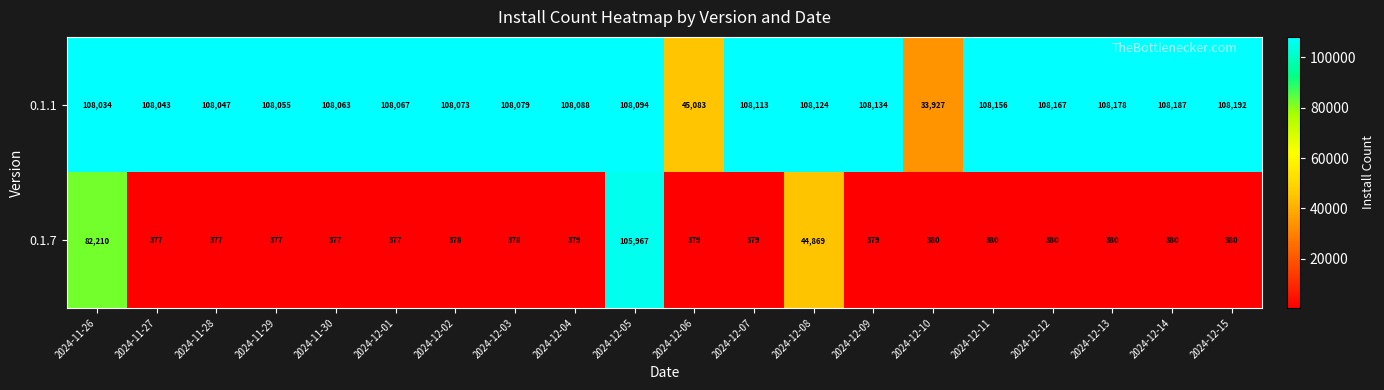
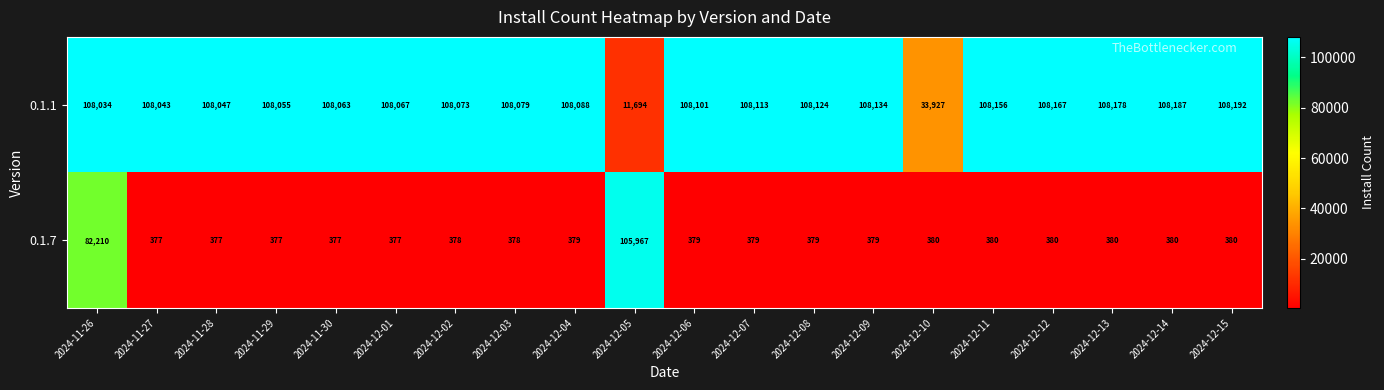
  {
    "0.1.1": {
      "2024-11-26": "108,034",
      "2024-11-27": "108,043",
      "2024-11-28": "108,047",
      "2024-11-29": "108,055",
      "2024-11-30": "108,063",
      "2024-12-01": "108,067",
      "2024-12-02": "108,073",
      "2024-12-03": "108,079",
      "2024-12-04": "108,088",
-     "2024-12-05": "108,094",
-     "2024-12-06": "45,083",
+     "2024-12-05": "11,694",
+     "2024-12-06": "108,101",
      "2024-12-07": "108,113",
      "2024-12-08": "108,124",
      "2024-12-09": "108,134",
      "2024-12-10": "33,927",
      "2024-12-11": "108,156",
      "2024-12-12": "108,167",
      "2024-12-13": "108,178",
      "2024-12-15": "108,192"
    },
    "0.1.7": {
      "2024-11-26": "82,210",
      "2024-11-27": "377",
      "2024-11-28": "377",
      "2024-11-29": "377",
      "2024-11-30": "377",
      "2024-12-01": "377",
      "2024-12-02": "378",
      "2024-12-03": "378",
      "2024-12-04": "379",
      "2024-12-05": "105,967",
      "2024-12-06": "379",
      "2024-12-07": "379",
-     "2024-12-08": "44,869",
+     "2024-12-08": "379",
      "2024-12-09": "379",
      "2024-12-10": "380",
      "2024-12-11": "380",
      "2024-12-12": "380",
      "2024-12-13": "380",
      "2024-12-14": "380",
      "2024-12-15": "380"
    }
  }
